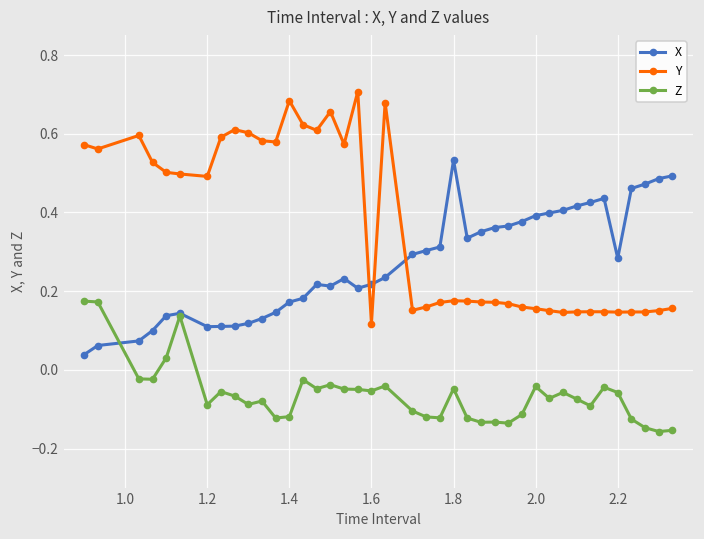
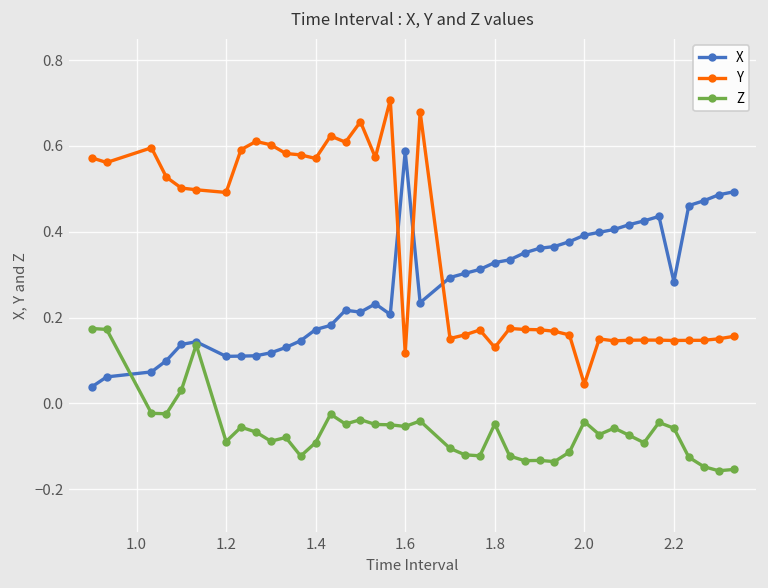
  {
    "X": {
      "1.2": 0.11,
      "1.4": 0.17,
-     "1.6": 0.22,
-     "1.8": 0.53,
+     "1.6": 0.59,
+     "1.8": 0.33,
      "2.0": 0.39,
      "2.2": 0.28
    },
    "Y": {
      "1.2": 0.49,
-     "1.4": 0.68,
+     "1.4": 0.57,
      "1.6": 0.12,
-     "1.8": 0.18,
-     "2.0": 0.16,
+     "1.8": 0.13,
+     "2.0": 0.04,
      "2.2": 0.15
    },
    "Z": {
      "1.2": -0.09,
-     "1.4": -0.12,
+     "1.4": -0.09,
      "1.6": -0.05,
      "1.8": -0.05,
      "2.0": -0.04,
      "2.2": -0.06
    }
  }
